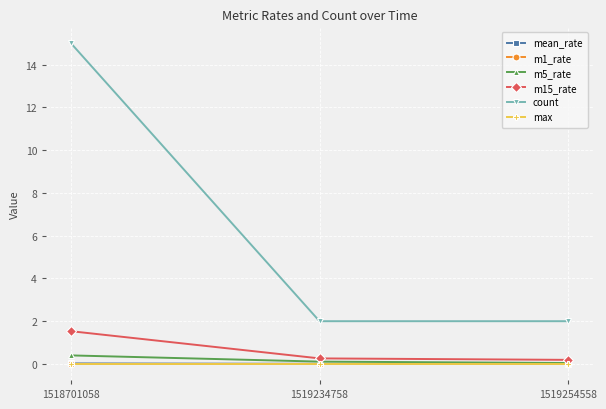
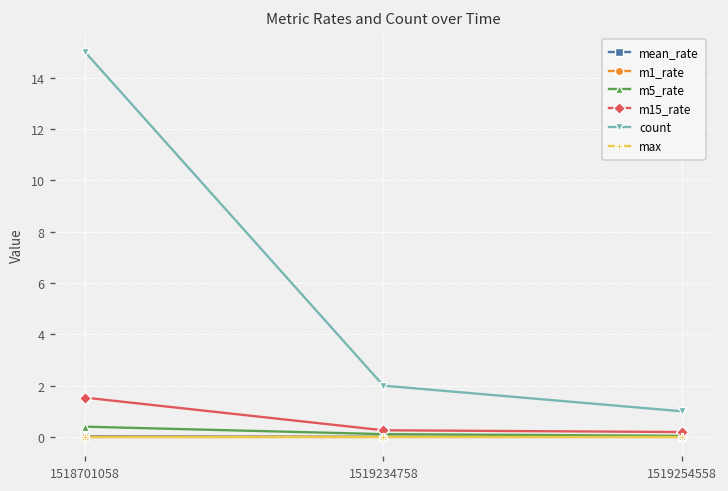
  {
    "m5_rate": {
      "1518701058": 0.4
    },
    "m15_rate": {
      "1518701058": 1.5,
      "1519234758": 0.3,
      "1519254558": 0.2
    },
    "count": {
      "1518701058": 15,
      "1519234758": 2,
-     "1519254558": 2
+     "1519254558": 1
    }
  }
